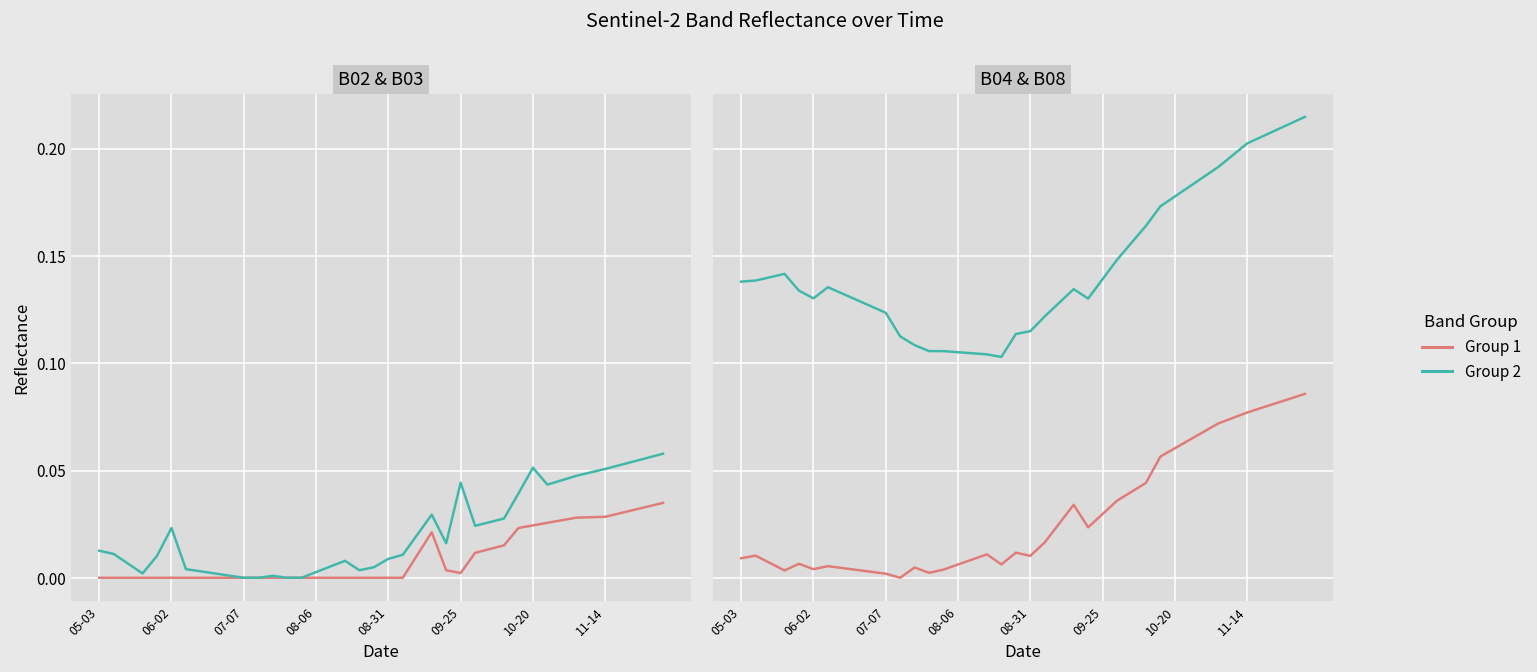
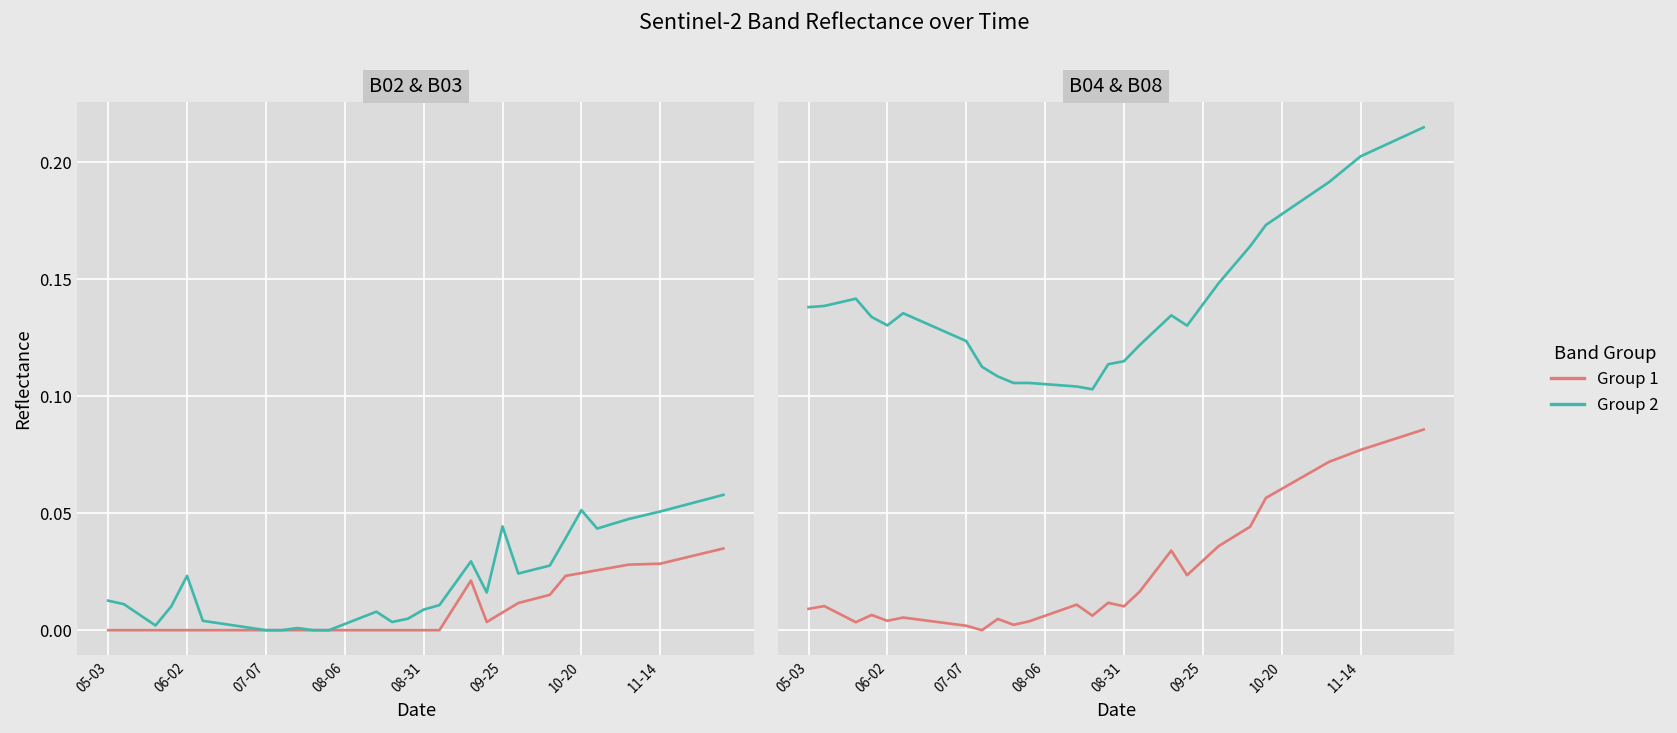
  {
    "B02 & B03": {
      "Group 1": {
        "05-03": 0.000,
        "06-02": 0.000,
        "08-06": 0.000,
        "08-31": 0.000,
-       "09-25": 0.002,
+       "09-25": 0.008,
        "10-20": 0.025,
        "11-14": 0.029
      },
      "Group 2": {
        "05-03": 0.013,
        "06-02": 0.023,
        "08-06": 0.003,
        "08-31": 0.009,
        "09-25": 0.044,
        "10-20": 0.051,
        "11-14": 0.051
      }
    }
  }
